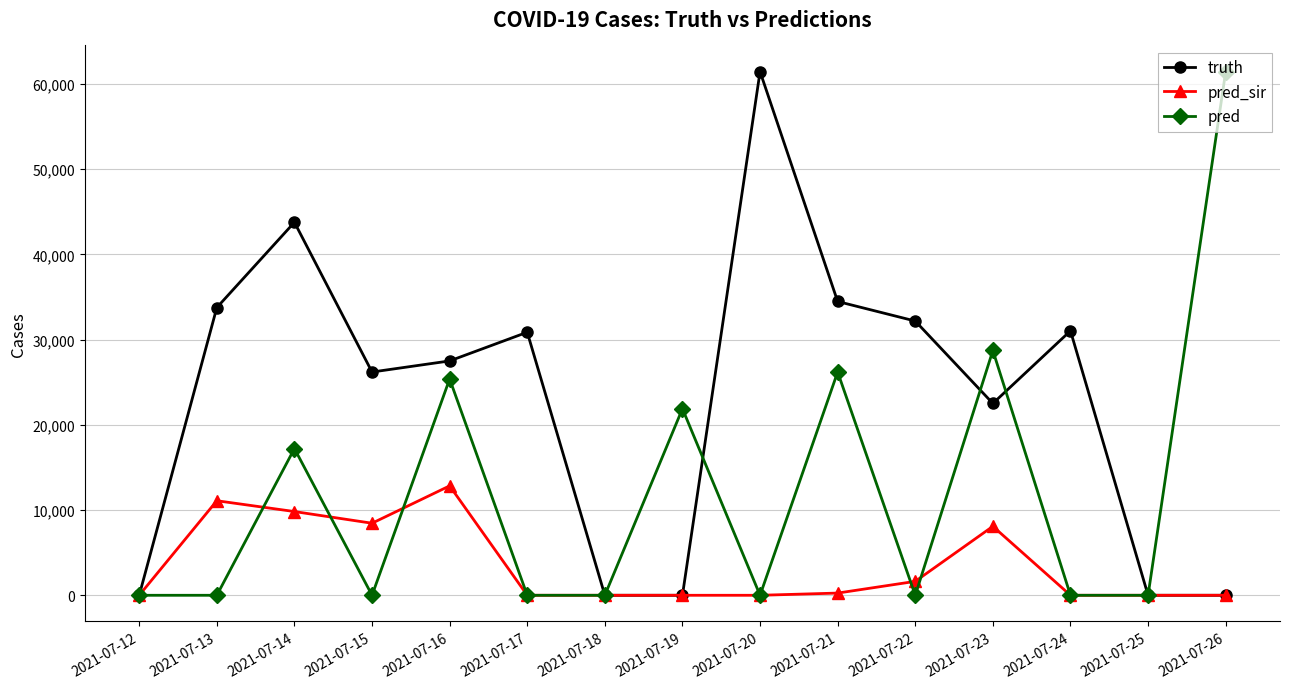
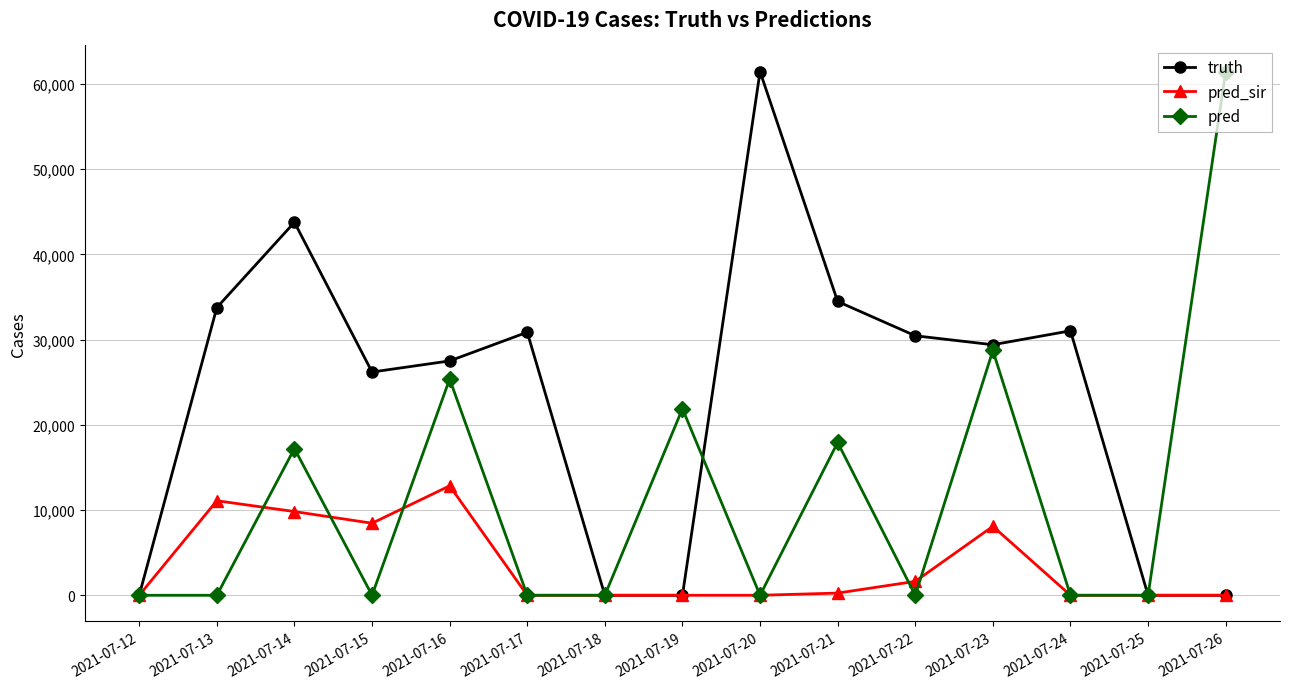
  {
    "truth": {
      "2021-07-13": "34,000",
      "2021-07-14": "44,000",
      "2021-07-15": "26,000",
      "2021-07-16": "27,000",
      "2021-07-17": "31,000",
      "2021-07-20": "61,000",
      "2021-07-21": "34,000",
-     "2021-07-22": "32,000",
-     "2021-07-23": "23,000",
+     "2021-07-22": "30,000",
+     "2021-07-23": "29,000",
      "2021-07-24": "31,000"
    },
    "pred_sir": {
      "2021-07-13": "11,000",
      "2021-07-14": "10,000",
      "2021-07-15": "8,000",
      "2021-07-16": "13,000",
      "2021-07-21": "0",
      "2021-07-22": "2,000",
      "2021-07-23": "8,000"
    },
    "pred": {
      "2021-07-13": "0",
      "2021-07-14": "17,000",
      "2021-07-15": "0",
      "2021-07-16": "25,000",
      "2021-07-19": "22,000",
-     "2021-07-21": "26,000",
+     "2021-07-21": "18,000",
      "2021-07-22": "0",
      "2021-07-23": "29,000"
    }
  }
